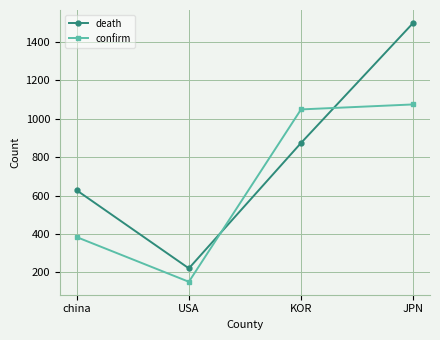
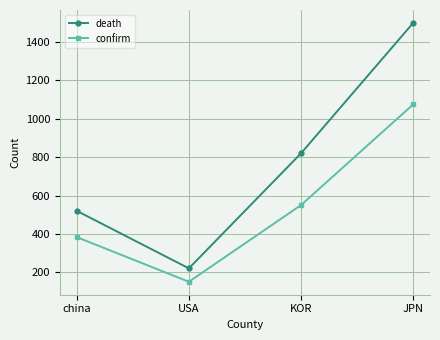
  {
    "death": {
-     "china": 630,
+     "china": 520,
      "USA": 220,
-     "KOR": 870,
+     "KOR": 820,
      "JPN": 1500
    },
    "confirm": {
      "china": 380,
      "USA": 150,
-     "KOR": 1050,
+     "KOR": 550,
      "JPN": 1080
    }
  }
